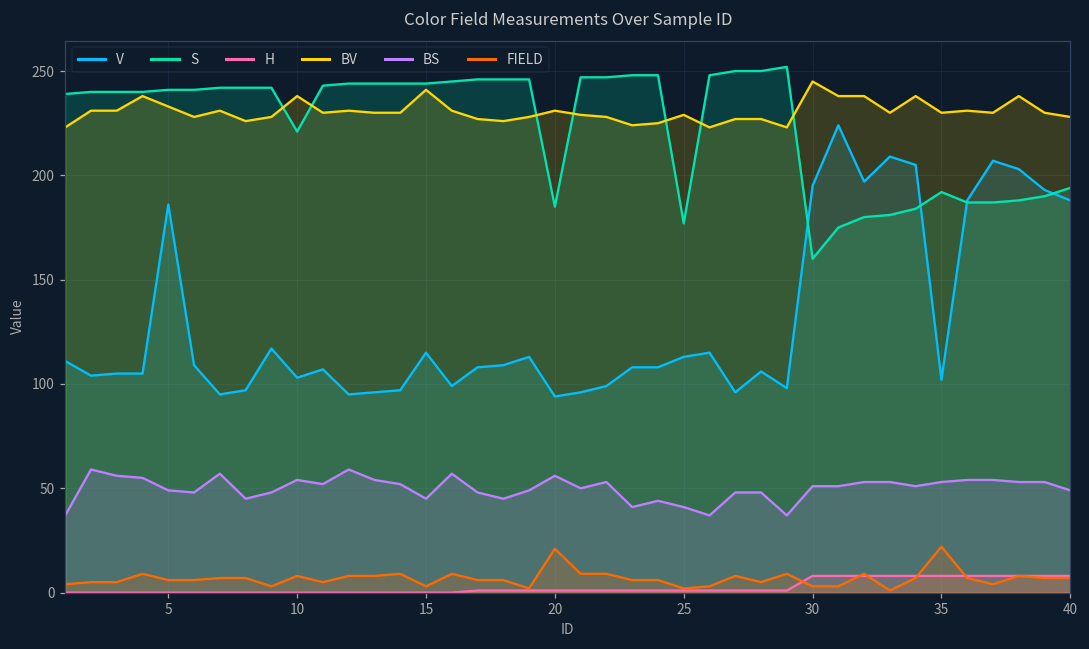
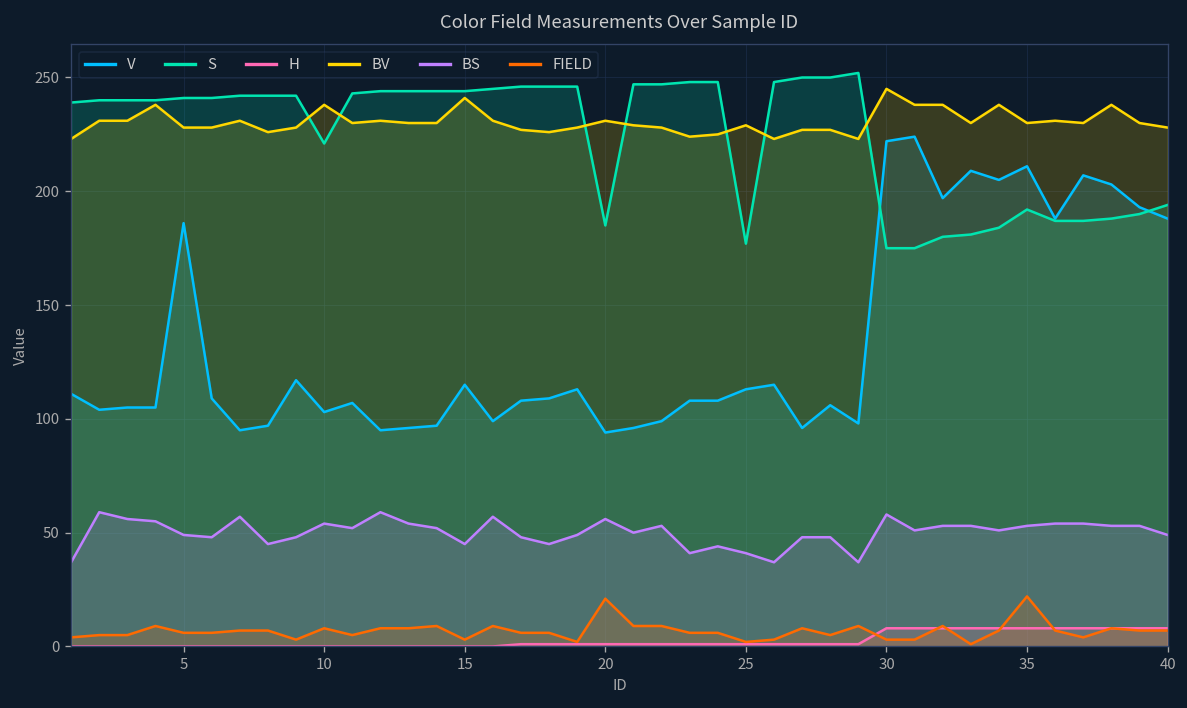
  {
    "V": {
      "5": 186,
      "10": 103,
      "15": 115,
      "20": 94,
      "25": 113,
-     "30": 195,
-     "35": 102,
+     "30": 222,
+     "35": 211,
      "40": 188
    },
    "S": {
      "5": 241,
      "10": 221,
      "15": 244,
      "20": 185,
      "25": 177,
-     "30": 160,
+     "30": 175,
      "35": 192,
      "40": 194
    },
    "H": {
      "5": 0,
      "10": 0,
      "15": 0,
      "20": 1,
      "30": 8,
      "35": 8
    },
    "BV": {
-     "5": 233,
+     "5": 228,
      "10": 238,
      "15": 241,
      "20": 231,
      "25": 229,
      "30": 245,
      "35": 230,
      "40": 228
    },
    "BS": {
      "5": 49,
      "10": 54,
      "15": 45,
      "20": 56,
      "25": 41,
-     "30": 51,
+     "30": 58,
      "35": 53,
      "40": 49
    },
    "FIELD": {
      "5": 6,
      "10": 8,
      "15": 3,
      "20": 21,
      "30": 3,
      "35": 22
    }
  }
